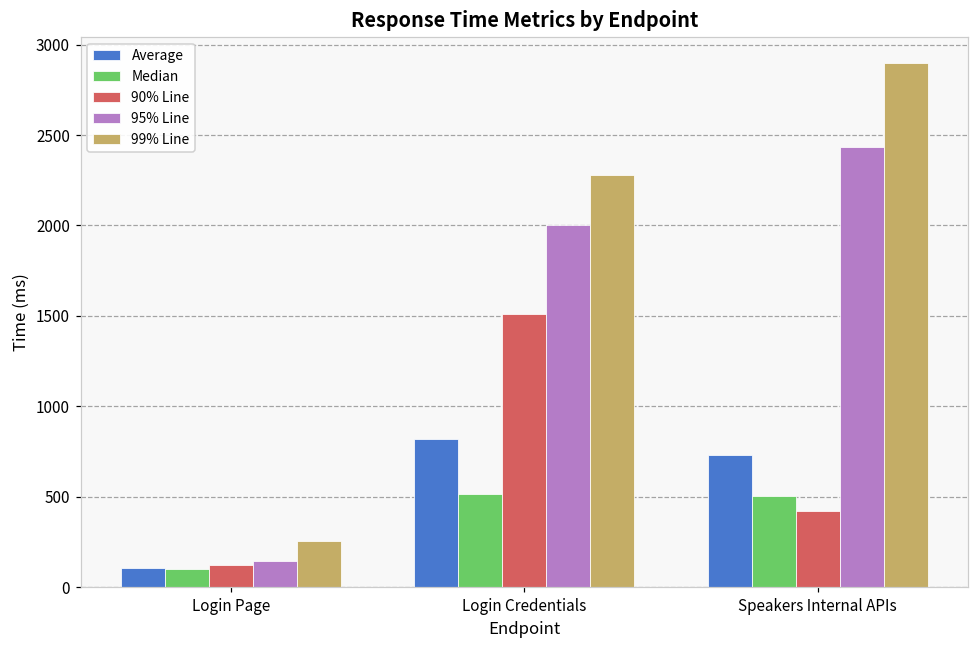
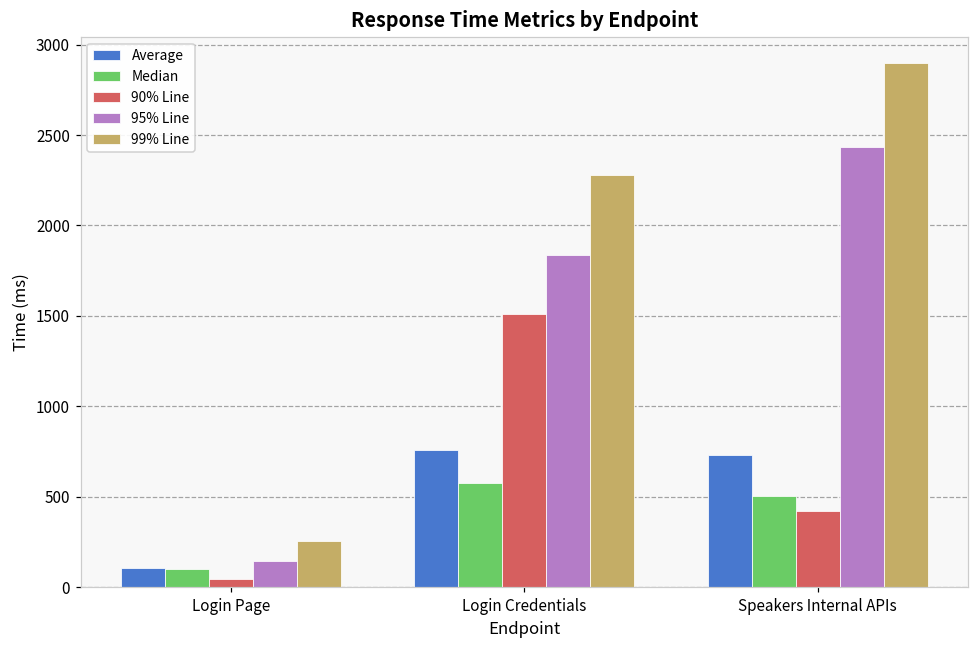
  {
    "Average": {
      "Login Page": 110,
-     "Login Credentials": 820,
+     "Login Credentials": 760,
      "Speakers Internal APIs": 730
    },
    "Median": {
      "Login Page": 100,
-     "Login Credentials": 520,
+     "Login Credentials": 580,
      "Speakers Internal APIs": 510
    },
    "90% Line": {
-     "Login Page": 120,
+     "Login Page": 50,
      "Login Credentials": 1510,
      "Speakers Internal APIs": 420
    },
    "95% Line": {
      "Login Page": 150,
-     "Login Credentials": 2000,
+     "Login Credentials": 1830,
      "Speakers Internal APIs": 2440
    },
    "99% Line": {
      "Login Page": 250,
      "Login Credentials": 2280,
      "Speakers Internal APIs": 2900
    }
  }
